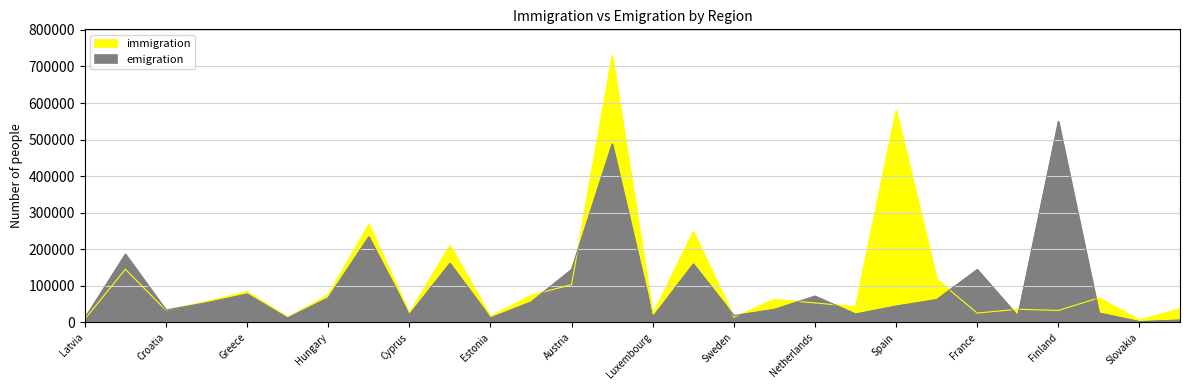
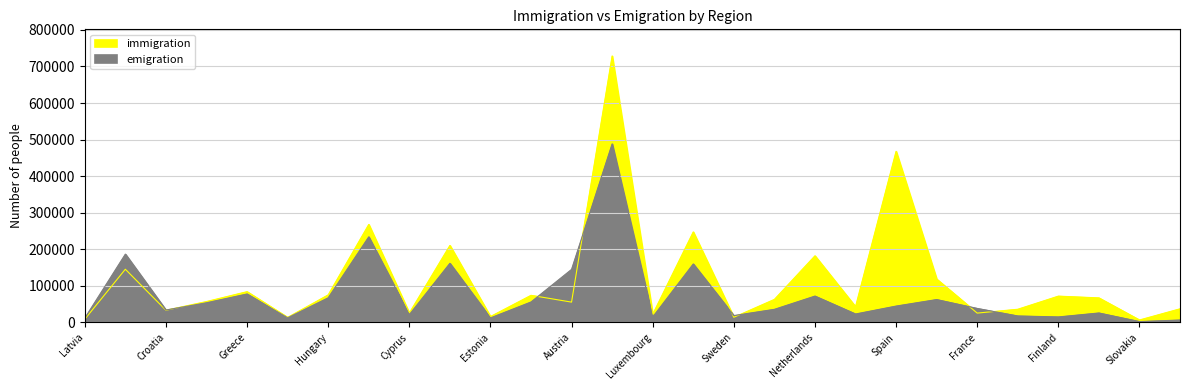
  {
    "immigration": {
      "Hungary": 80000,
-     "Austria": 100000,
+     "Austria": 60000,
      "Luxembourg": 20000,
-     "Netherlands": 50000,
-     "Spain": 580000,
+     "Netherlands": 180000,
+     "Spain": 470000,
      "France": 30000,
-     "Finland": 30000
+     "Finland": 70000
    },
    "emigration": {
      "Hungary": 70000,
      "Austria": 150000,
      "Luxembourg": 10000,
      "Netherlands": 70000,
      "Spain": 40000,
-     "France": 140000,
-     "Finland": 550000
+     "France": 40000,
+     "Finland": 20000
    }
  }
